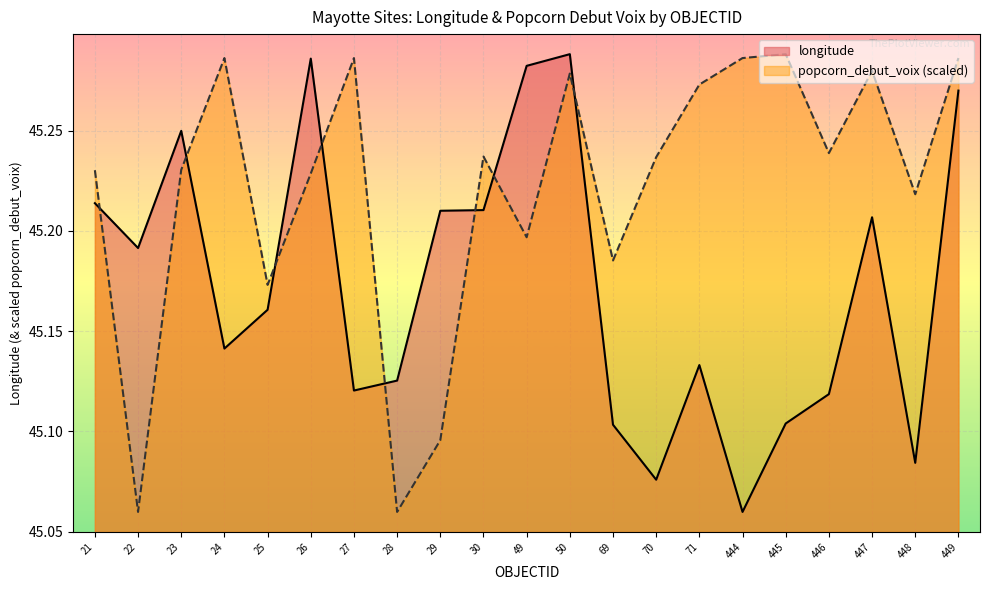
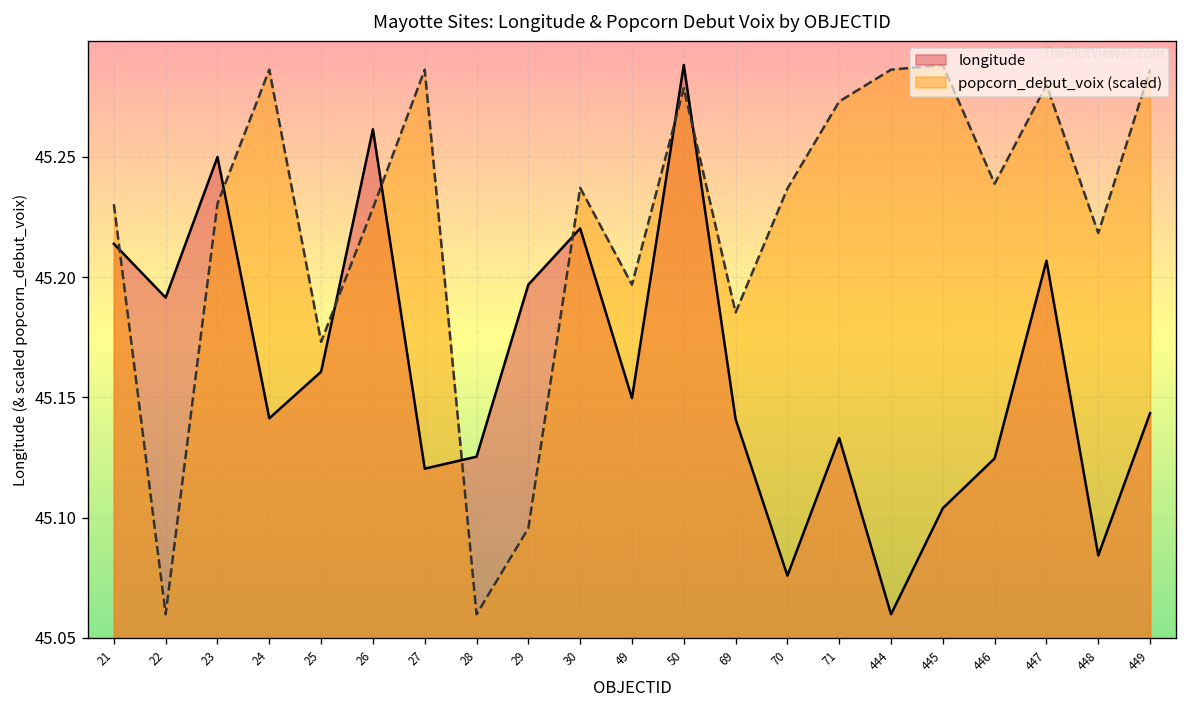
  {
    "longitude": {
      "21": 45.214,
      "22": 45.191,
      "23": 45.250,
      "24": 45.141,
      "25": 45.161,
-     "26": 45.286,
+     "26": 45.261,
      "27": 45.120,
      "28": 45.125,
-     "29": 45.210,
-     "30": 45.210,
-     "49": 45.282,
+     "29": 45.197,
+     "30": 45.220,
+     "49": 45.150,
      "50": 45.288,
-     "69": 45.103,
+     "69": 45.141,
      "70": 45.076,
      "71": 45.133,
      "444": 45.060,
      "445": 45.104,
-     "446": 45.119,
+     "446": 45.125,
      "447": 45.207,
      "448": 45.084,
-     "449": 45.270
+     "449": 45.143
    },
    "popcorn_debut_voix (scaled)": {
      "21": 45.230,
      "22": 45.060,
      "23": 45.230,
      "24": 45.286,
      "25": 45.173,
      "26": 45.229,
      "27": 45.286,
      "28": 45.060,
      "29": 45.096,
      "30": 45.237,
      "49": 45.197,
      "50": 45.278,
      "69": 45.185,
      "70": 45.237,
      "71": 45.273,
      "444": 45.286,
      "446": 45.239,
      "448": 45.218
    }
  }
